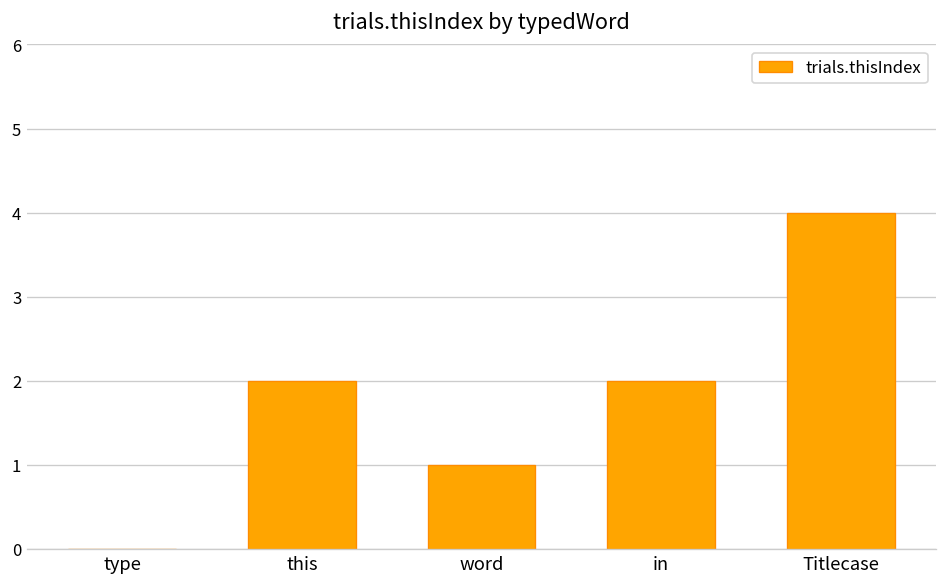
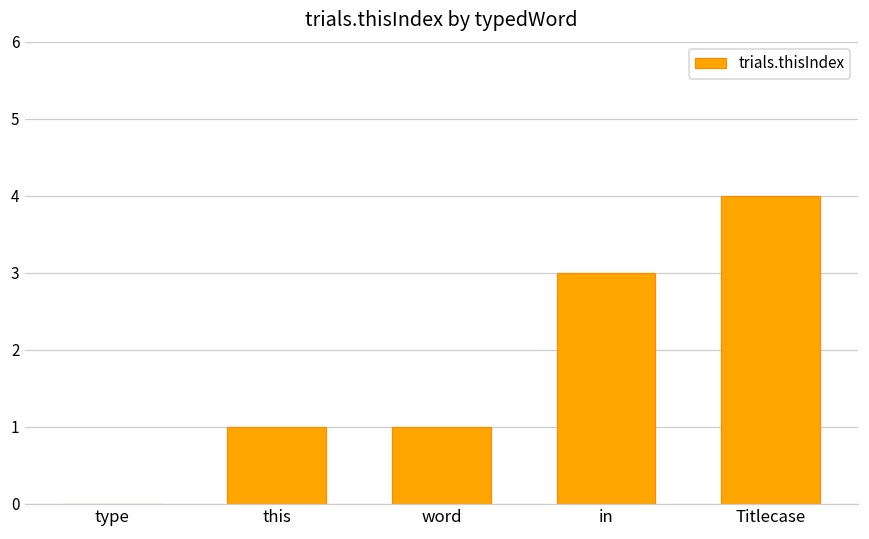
  {
    "type": 0,
-   "this": 2,
+   "this": 1,
    "word": 1,
-   "in": 2,
+   "in": 3,
    "Titlecase": 4
  }
